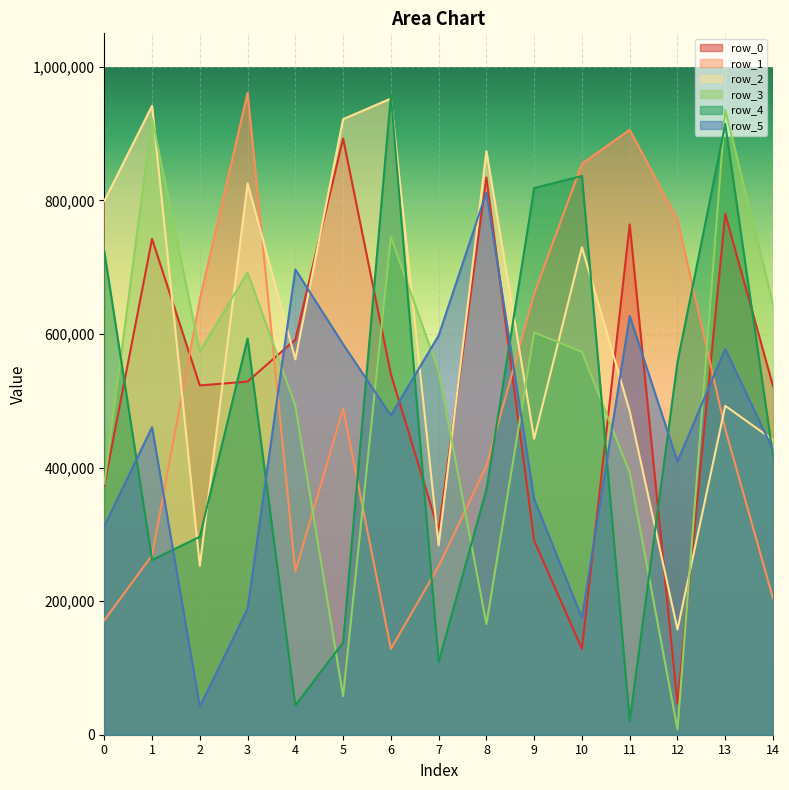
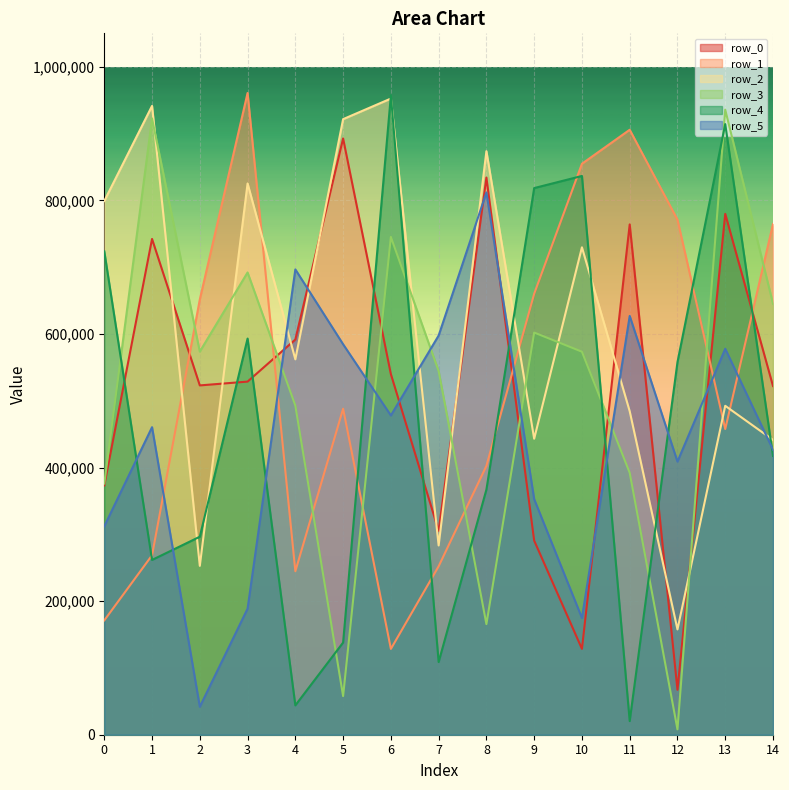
  {
    "row_0": {
      "1": "740,000",
      "2": "520,000",
      "3": "530,000",
      "4": "590,000",
      "5": "890,000",
      "6": "540,000",
      "7": "310,000",
      "8": "830,000",
      "9": "290,000",
      "10": "130,000",
      "11": "760,000",
-     "12": "50,000",
+     "12": "70,000",
      "13": "780,000",
      "14": "520,000"
    },
    "row_1": {
      "0": "170,000",
      "1": "270,000",
      "2": "650,000",
      "3": "960,000",
      "4": "240,000",
      "5": "490,000",
      "6": "130,000",
      "7": "250,000",
      "8": "400,000",
      "9": "660,000",
      "10": "850,000",
      "11": "910,000",
      "12": "770,000",
      "13": "460,000",
-     "14": "200,000"
+     "14": "760,000"
    },
    "row_2": {
      "0": "800,000",
      "1": "940,000",
      "2": "250,000",
      "3": "830,000",
      "4": "560,000",
      "5": "920,000",
      "6": "950,000",
      "7": "280,000",
      "8": "870,000",
      "9": "440,000",
      "10": "730,000",
      "11": "480,000",
      "12": "160,000",
      "13": "490,000",
      "14": "440,000"
    },
    "row_3": {
      "1": "920,000",
      "2": "570,000",
      "3": "690,000",
      "4": "490,000",
      "5": "60,000",
      "6": "750,000",
      "7": "540,000",
      "8": "170,000",
      "9": "600,000",
      "10": "570,000",
      "11": "390,000",
      "12": "10,000",
      "14": "650,000"
    },
    "row_4": {
      "0": "720,000",
      "1": "260,000",
      "2": "300,000",
      "3": "590,000",
      "4": "40,000",
      "5": "140,000",
      "6": "960,000",
      "7": "110,000",
      "8": "370,000",
      "9": "820,000",
      "10": "840,000",
      "11": "20,000",
      "12": "560,000",
      "14": "420,000"
    },
    "row_5": {
      "0": "310,000",
      "1": "460,000",
      "2": "40,000",
      "3": "190,000",
      "4": "700,000",
      "5": "580,000",
      "6": "480,000",
      "7": "600,000",
      "8": "810,000",
      "9": "350,000",
      "10": "170,000",
      "11": "630,000",
      "12": "410,000",
      "13": "580,000",
      "14": "430,000"
    }
  }
